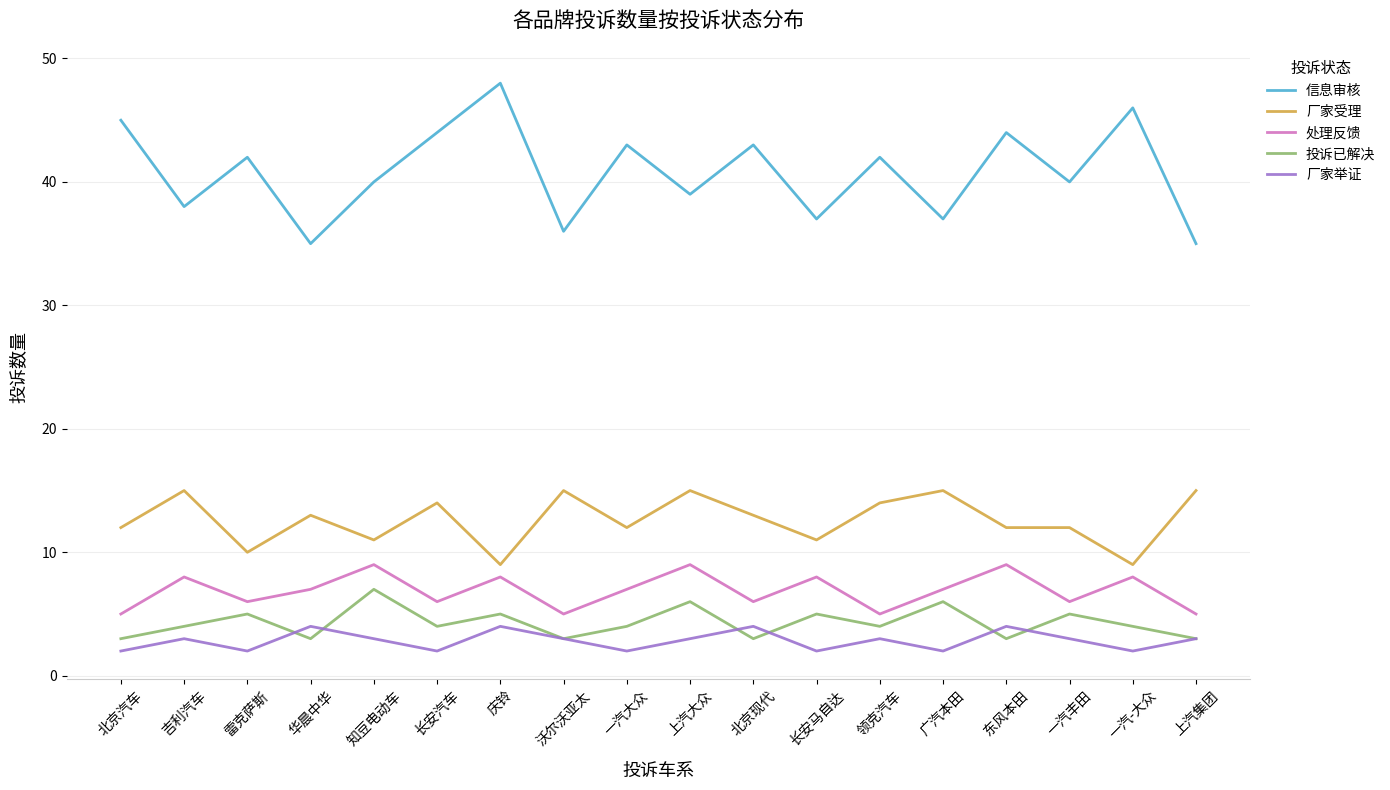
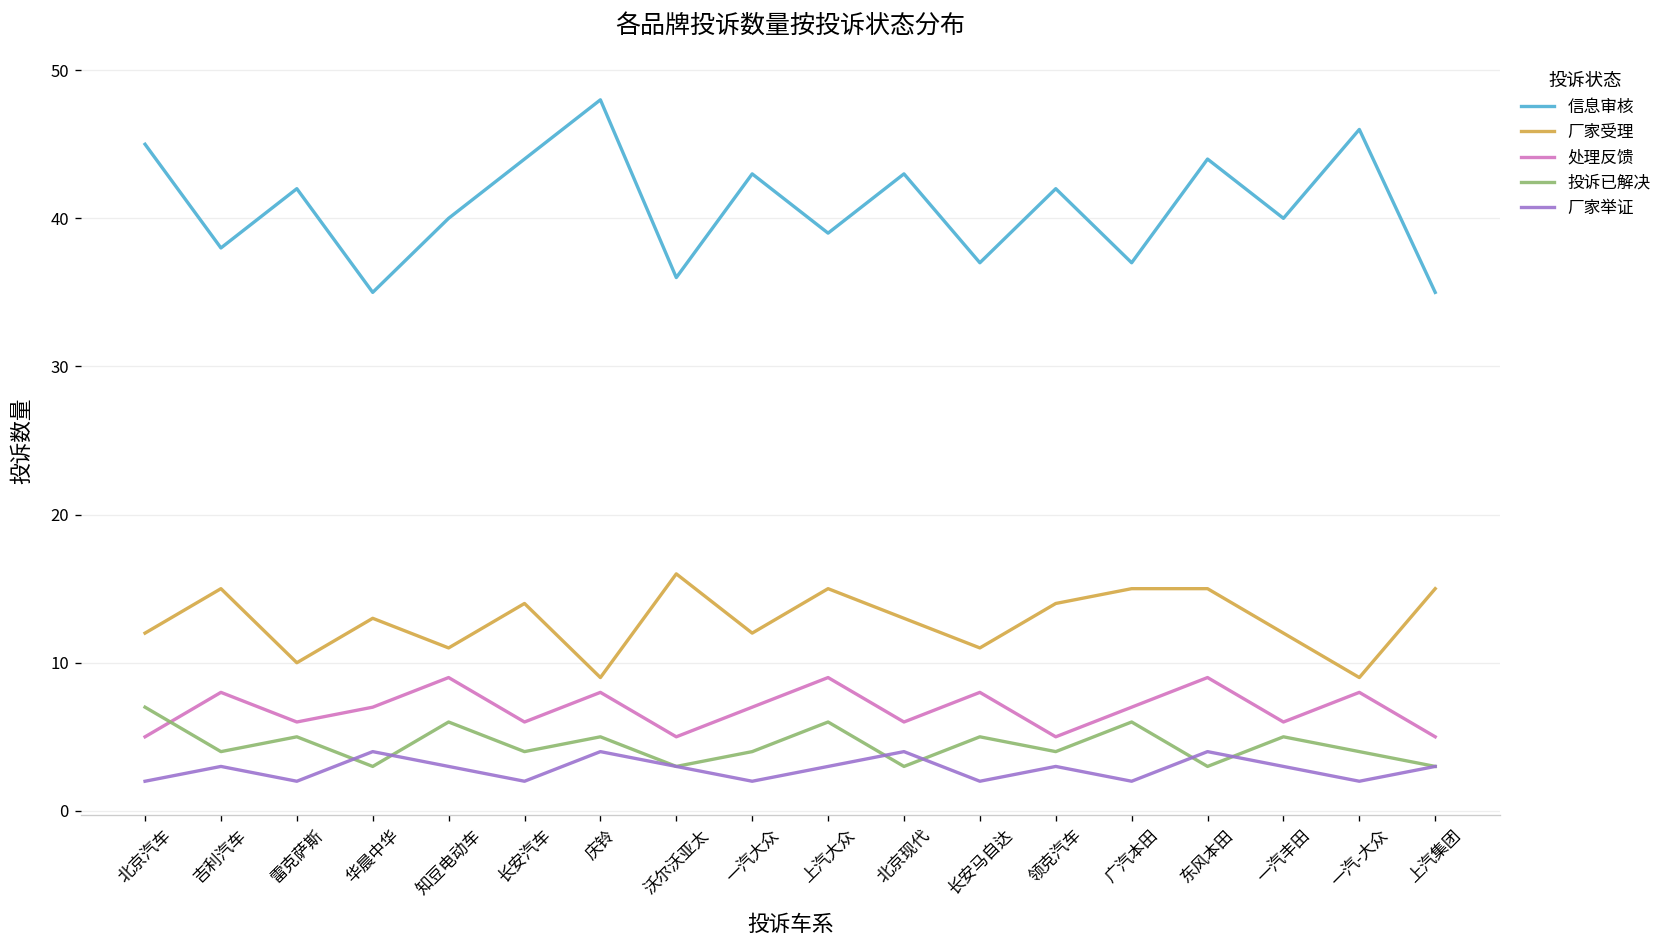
  {
    "信息审核": {
      "北京汽车": 45,
      "吉利汽车": 38,
      "雷克萨斯": 42,
      "华晨中华": 35,
      "知豆电动车": 40,
      "长安汽车": 44,
      "庆铃": 48,
      "沃尔沃亚太": 36,
      "一汽大众": 43,
      "上汽大众": 39,
      "北京现代": 43,
      "长安马自达": 37,
      "领克汽车": 42,
      "广汽本田": 37,
      "东风本田": 44,
      "一汽丰田": 40,
      "一汽-大众": 46,
      "上汽集团": 35
    },
    "厂家受理": {
      "北京汽车": 12,
      "吉利汽车": 15,
      "雷克萨斯": 10,
      "华晨中华": 13,
      "知豆电动车": 11,
      "长安汽车": 14,
      "庆铃": 9,
-     "沃尔沃亚太": 15,
+     "沃尔沃亚太": 16,
      "一汽大众": 12,
      "上汽大众": 15,
      "北京现代": 13,
      "长安马自达": 11,
      "领克汽车": 14,
      "广汽本田": 15,
-     "东风本田": 12,
+     "东风本田": 15,
      "一汽丰田": 12,
      "一汽-大众": 9,
      "上汽集团": 15
    },
    "投诉已解决": {
-     "北京汽车": 3,
+     "北京汽车": 7,
      "吉利汽车": 4,
      "雷克萨斯": 5,
      "华晨中华": 3,
-     "知豆电动车": 7,
+     "知豆电动车": 6,
      "长安汽车": 4,
      "庆铃": 5,
      "一汽大众": 4,
      "上汽大众": 6,
      "北京现代": 3,
      "长安马自达": 5,
      "领克汽车": 4,
      "广汽本田": 6,
      "东风本田": 3,
      "一汽丰田": 5,
      "一汽-大众": 4
    }
  }
